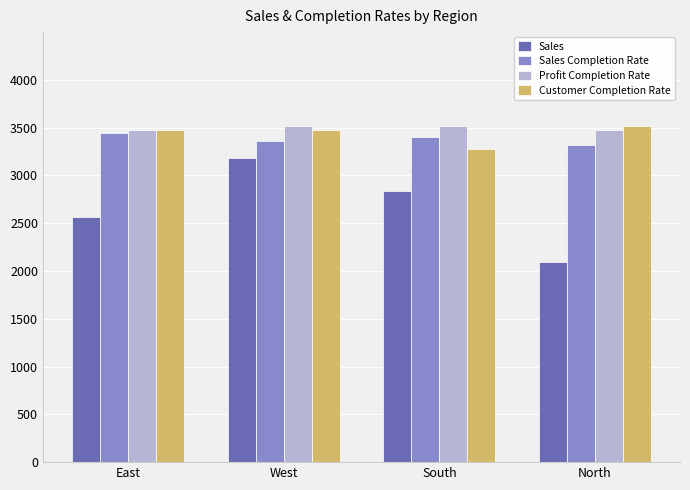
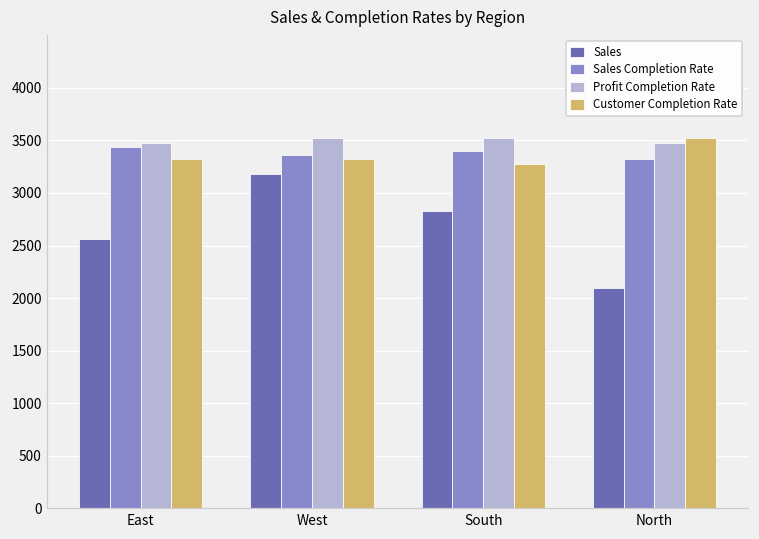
  {
    "Profit Completion Rate": {
      "East": 3500,
      "West": 3500,
      "South": 3500,
      "North": 3500
    },
    "Customer Completion Rate": {
-     "East": 3500,
-     "West": 3500,
+     "East": 3300,
+     "West": 3300,
      "South": 3300,
      "North": 3500
    }
  }
